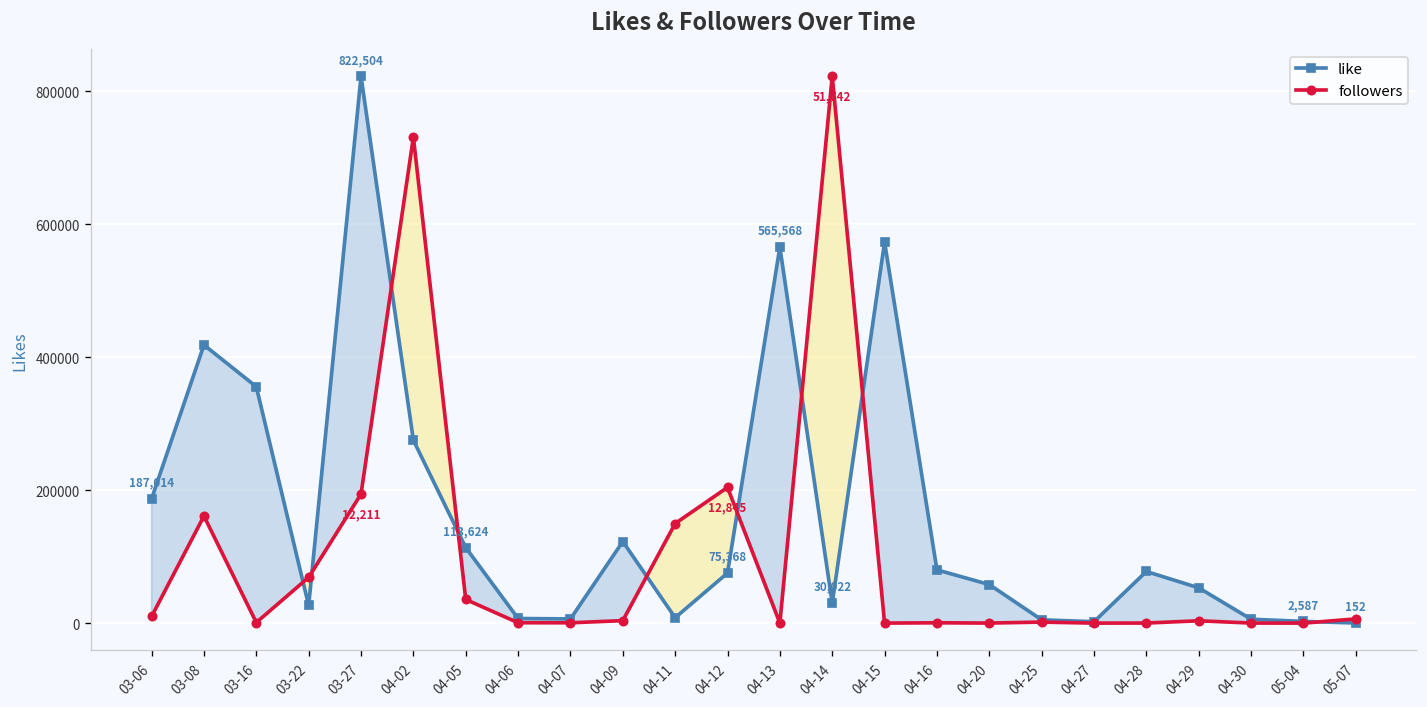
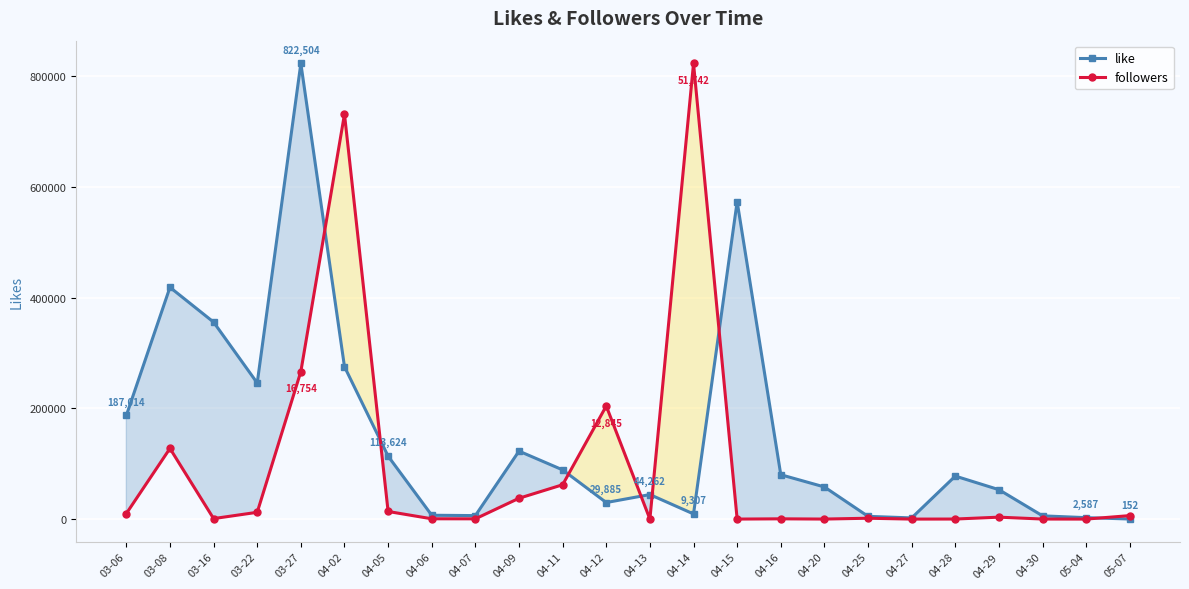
  {
    "like": {
      "03-06": "187,014",
-     "03-22": "30000",
+     "03-22": "250000",
      "03-27": "822,504",
      "04-05": "113,624",
-     "04-11": "10000",
-     "04-12": "75,368",
-     "04-13": "565,568",
-     "04-14": "30,022",
+     "04-11": "90000",
+     "04-12": "29,885",
+     "04-13": "44,262",
+     "04-14": "9,307",
      "05-07": "152"
    },
    "followers": {
-     "03-08": "160000",
-     "03-22": "70000",
-     "03-27": "12,211",
-     "04-05": "40000",
-     "04-09": "0",
-     "04-11": "150000"
+     "03-08": "130000",
+     "03-22": "10000",
+     "03-27": "16,754",
+     "04-05": "10000",
+     "04-09": "40000",
+     "04-11": "60000"
    }
  }
